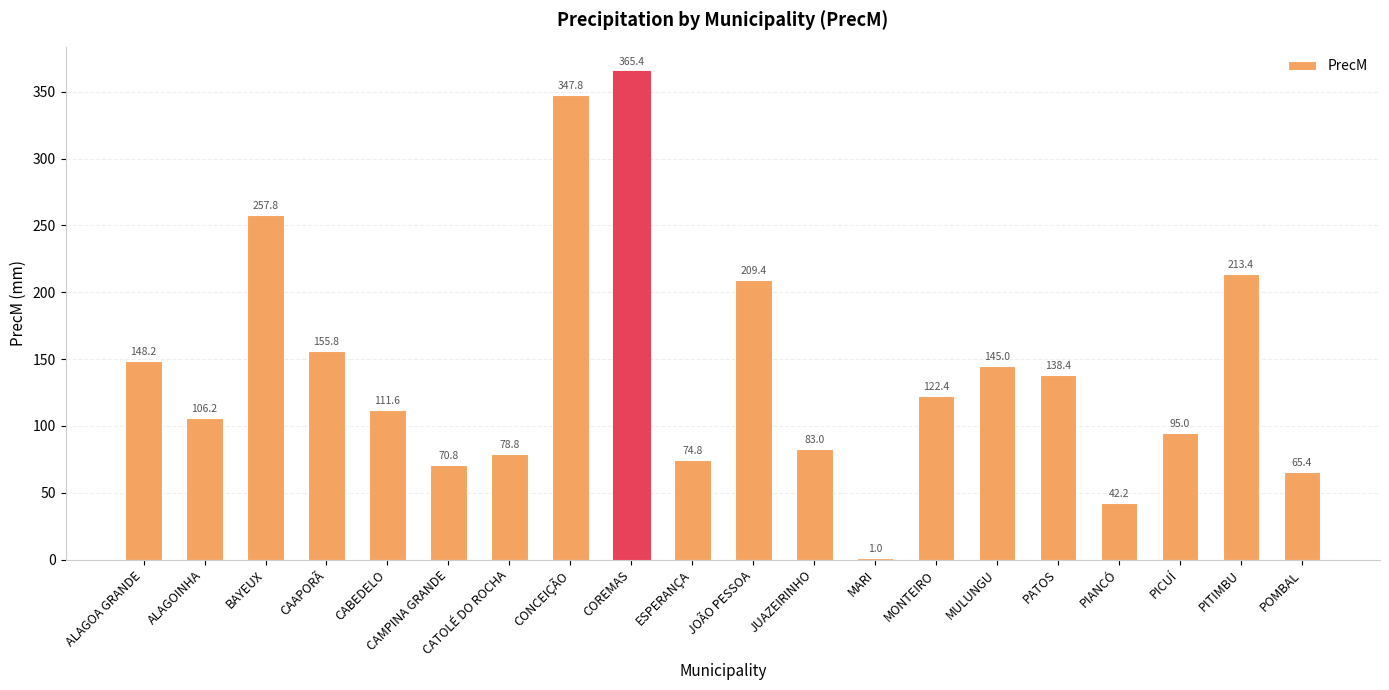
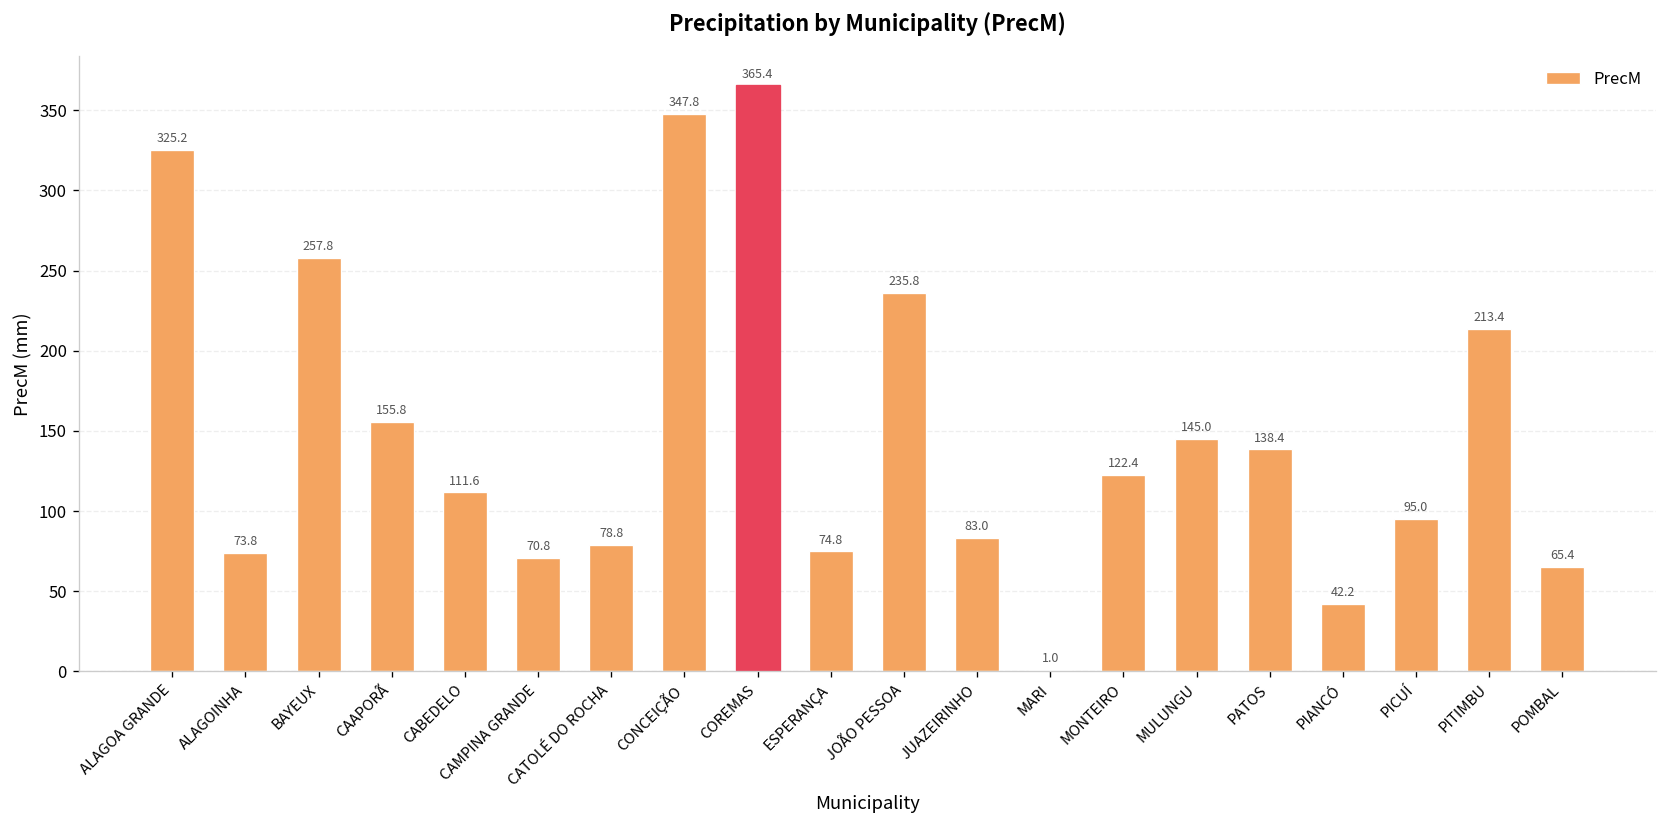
  {
-   "ALAGOA GRANDE": 148.2,
-   "ALAGOINHA": 106.2,
+   "ALAGOA GRANDE": 325.2,
+   "ALAGOINHA": 73.8,
    "BAYEUX": 257.8,
    "CAAPORÃ": 155.8,
    "CABEDELO": 111.6,
    "CAMPINA GRANDE": 70.8,
    "CATOLÉ DO ROCHA": 78.8,
    "CONCEIÇÃO": 347.8,
    "COREMAS": 365.4,
    "ESPERANÇA": 74.8,
-   "JOÃO PESSOA": 209.4,
+   "JOÃO PESSOA": 235.8,
    "JUAZEIRINHO": 83.0,
    "MARI": 1.0,
    "MONTEIRO": 122.4,
    "MULUNGU": 145.0,
    "PATOS": 138.4,
    "PIANCÓ": 42.2,
    "PICUÍ": 95.0,
    "PITIMBU": 213.4,
    "POMBAL": 65.4
  }
